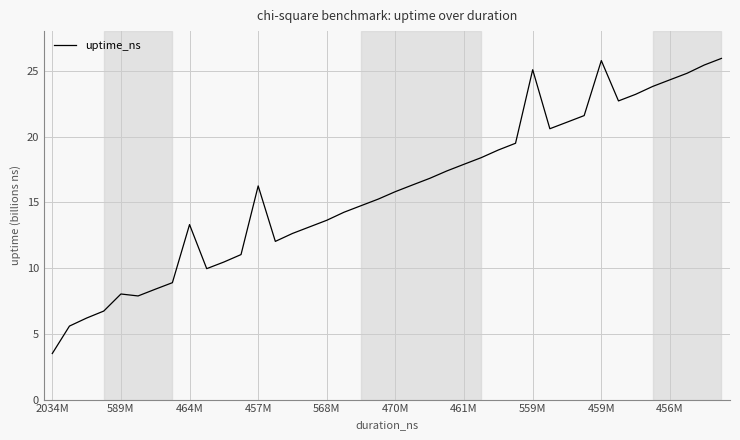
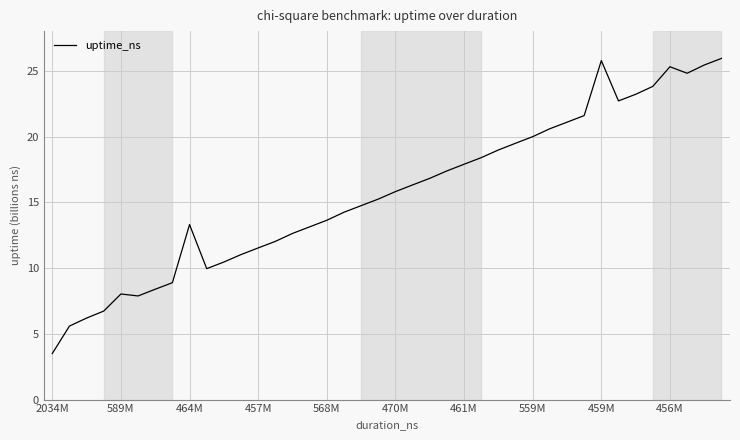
  {
    "2034M": 3.5,
    "589M": 8.0,
    "464M": 13.3,
-   "457M": 16.3,
+   "457M": 11.5,
    "568M": 13.6,
    "470M": 15.8,
    "461M": 17.9,
-   "559M": 25.1,
+   "559M": 20.0,
    "459M": 25.8,
-   "456M": 24.3
+   "456M": 25.3
  }
